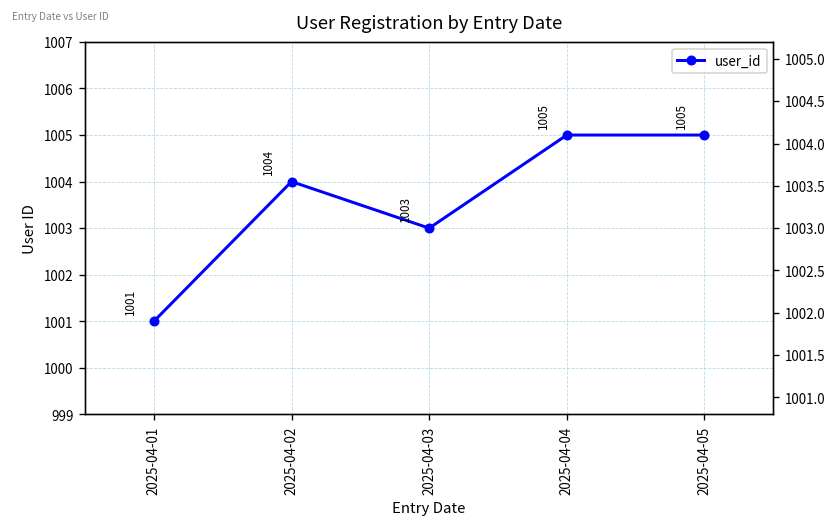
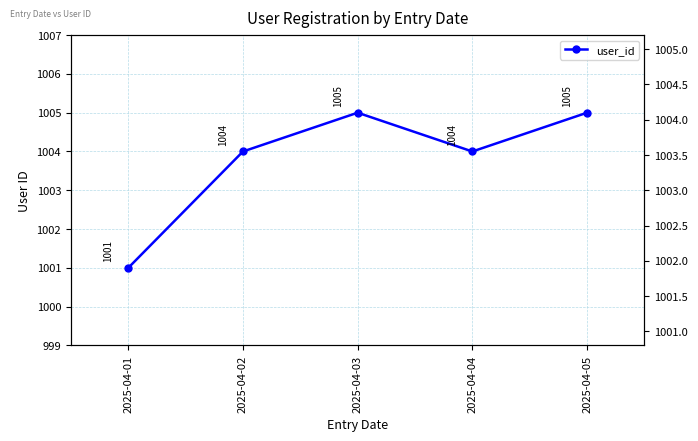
  {
    "2025-04-01": 1001,
    "2025-04-02": 1004,
-   "2025-04-03": 1003,
-   "2025-04-04": 1005,
+   "2025-04-03": 1005,
+   "2025-04-04": 1004,
    "2025-04-05": 1005
  }
